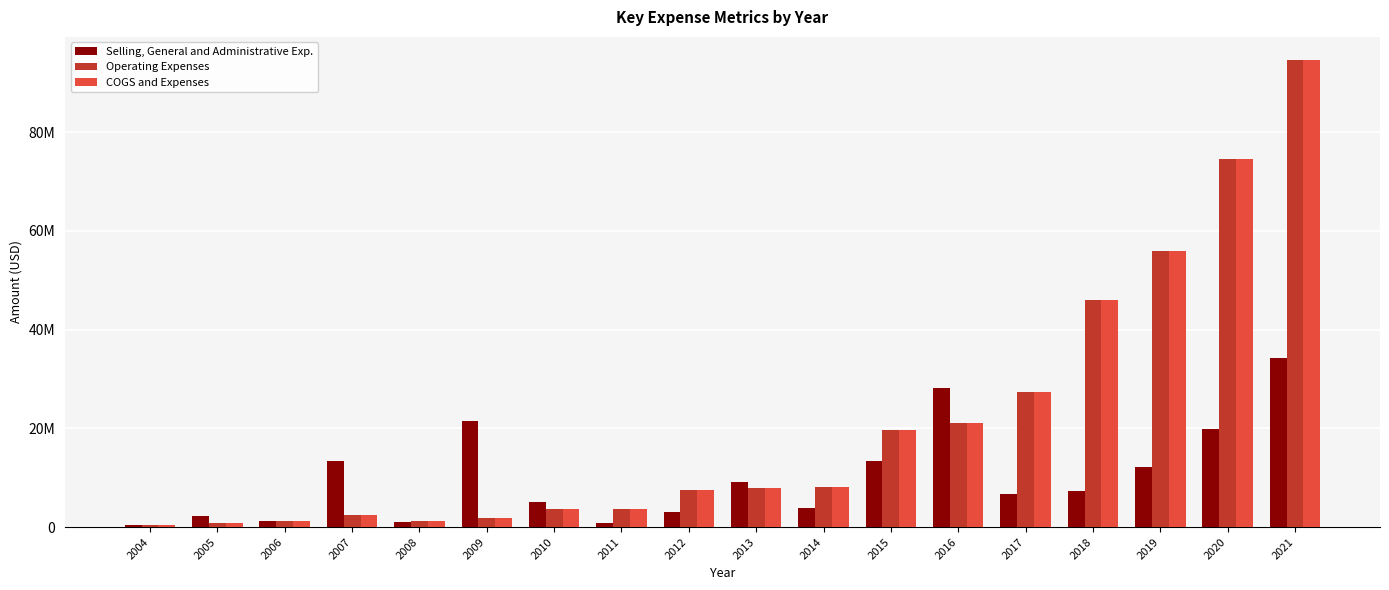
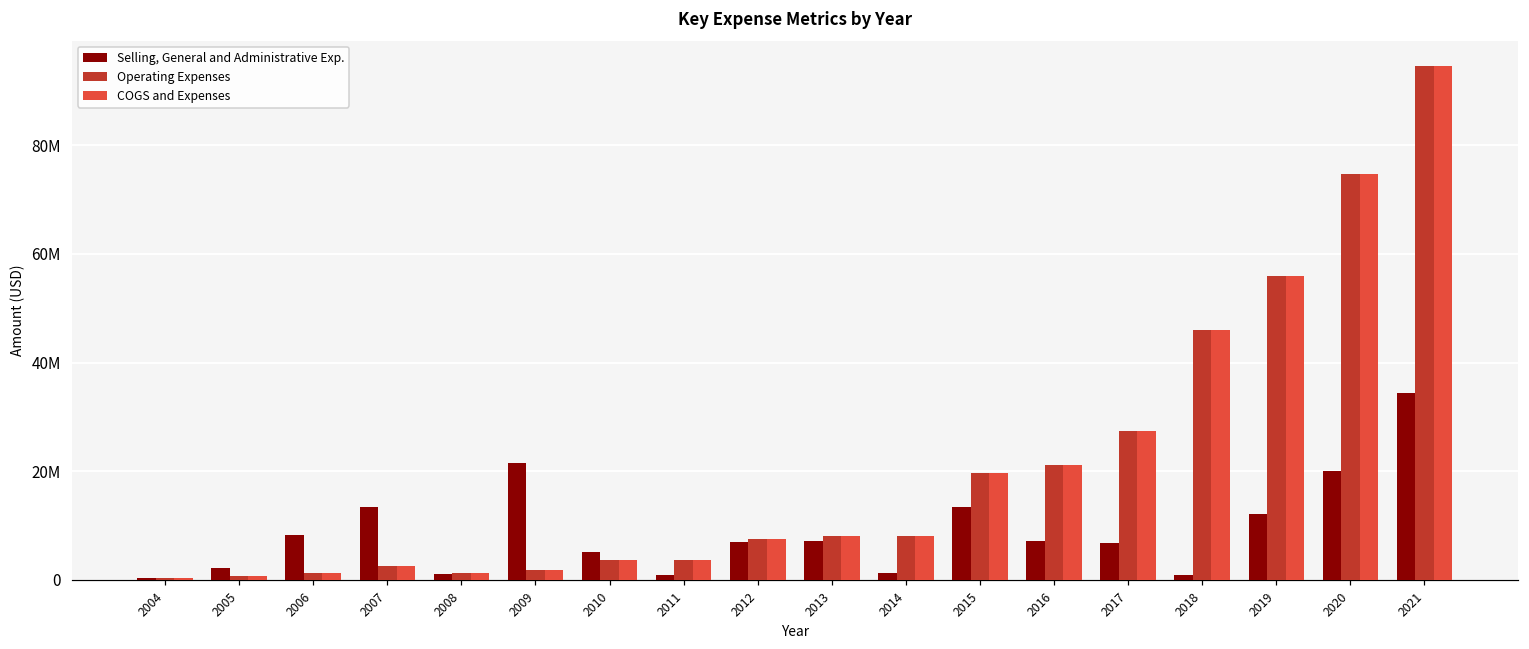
  {
    "Selling, General and Administrative Exp.": {
      "2005": 2000000,
-     "2006": 1000000,
+     "2006": 8000000,
      "2007": 13000000,
      "2008": 1000000,
      "2009": 21000000,
      "2010": 5000000,
      "2011": 1000000,
-     "2012": 3000000,
-     "2013": 9000000,
-     "2014": 4000000,
+     "2012": 7000000,
+     "2013": 7000000,
+     "2014": 1000000,
      "2015": 13000000,
-     "2016": 28000000,
+     "2016": 7000000,
      "2017": 7000000,
-     "2018": 7000000,
+     "2018": 1000000,
      "2019": 12000000,
      "2020": 20000000,
      "2021": 34000000
    }
  }
